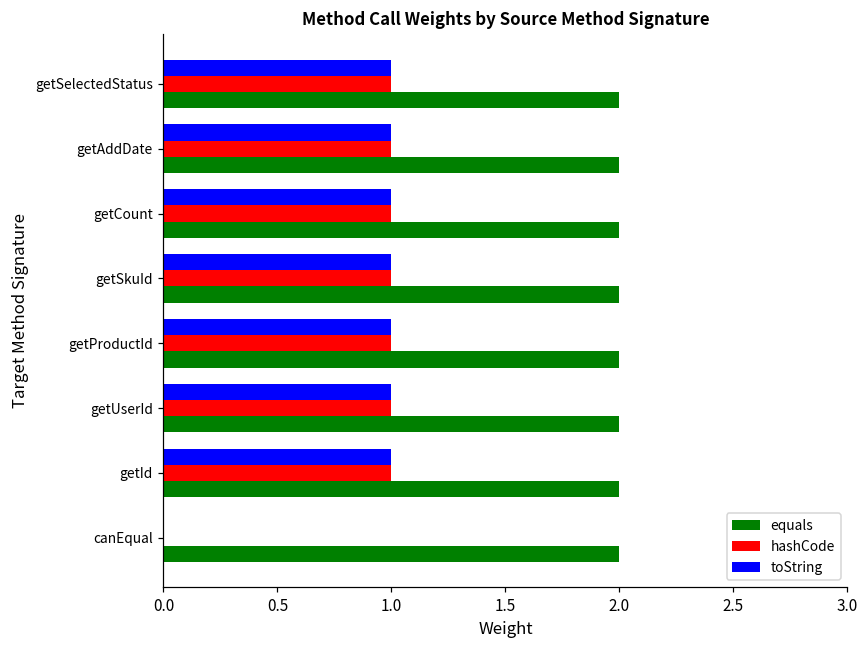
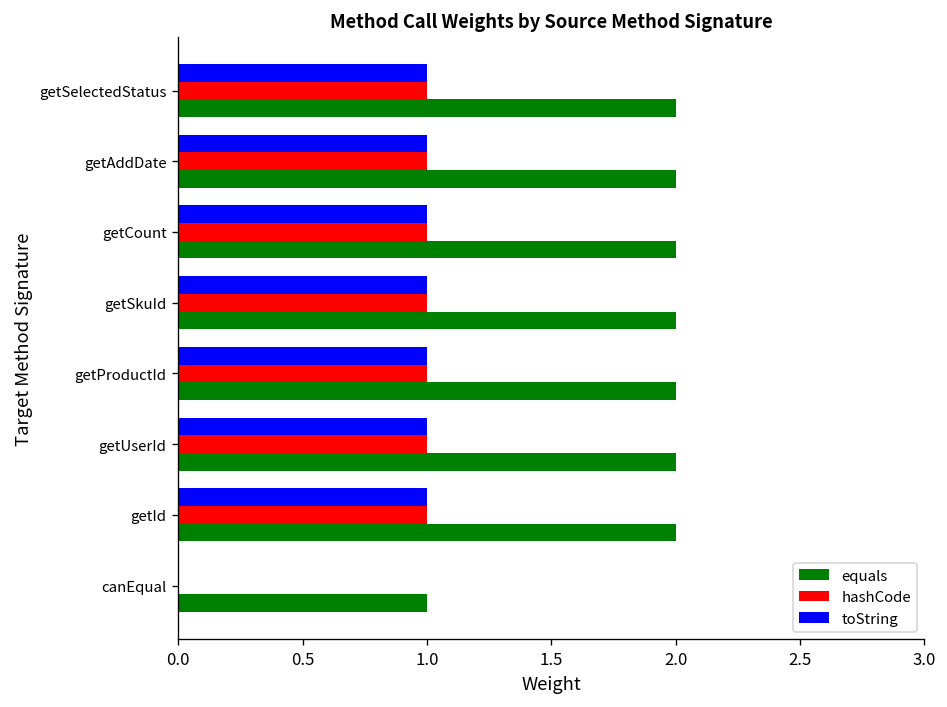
  {
    "equals": {
      "getSelectedStatus": 2,
      "getAddDate": 2,
      "getCount": 2,
      "getSkuId": 2,
      "getProductId": 2,
      "getUserId": 2,
      "getId": 2,
-     "canEqual": 2
+     "canEqual": 1
    },
    "hashCode": {
      "getSelectedStatus": 1,
      "getAddDate": 1,
      "getCount": 1,
      "getSkuId": 1,
      "getProductId": 1,
      "getUserId": 1,
      "getId": 1,
      "canEqual": 0
    },
    "toString": {
      "getSelectedStatus": 1,
      "getAddDate": 1,
      "getCount": 1,
      "getSkuId": 1,
      "getProductId": 1,
      "getUserId": 1,
      "getId": 1,
      "canEqual": 0
    }
  }
